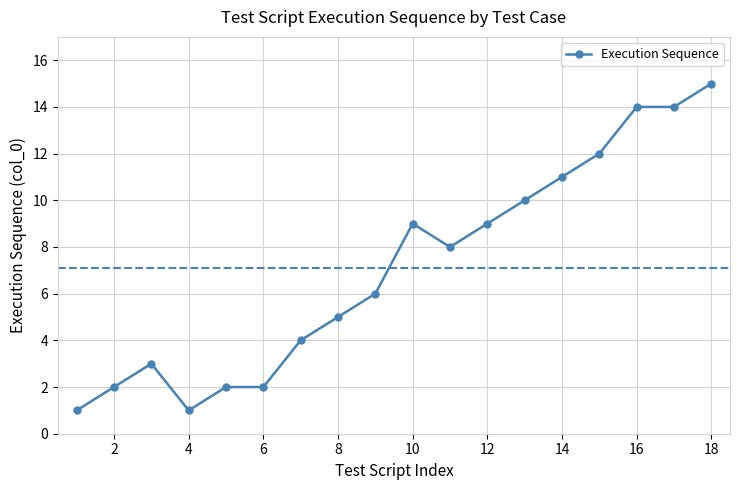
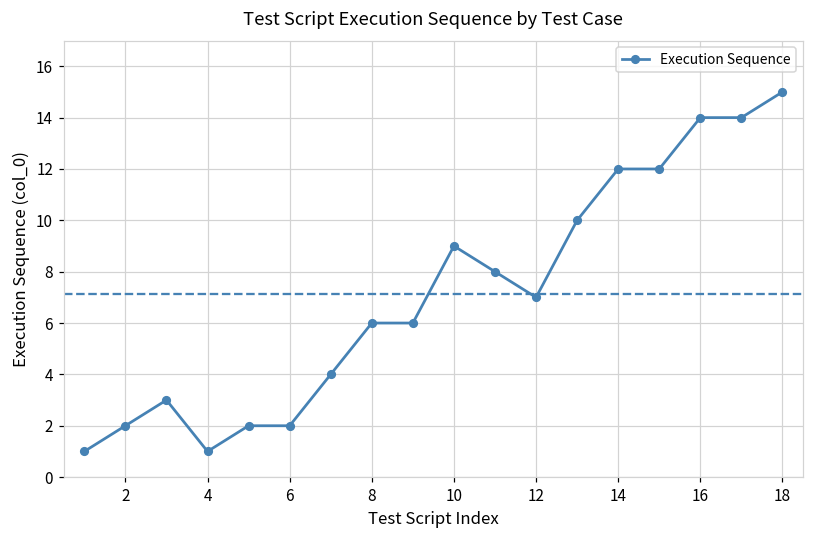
  {
    "2": 2,
    "4": 1,
    "6": 2,
-   "8": 5,
+   "8": 6,
    "10": 9,
-   "12": 9,
-   "14": 11,
+   "12": 7,
+   "14": 12,
    "16": 14,
    "18": 15
  }
